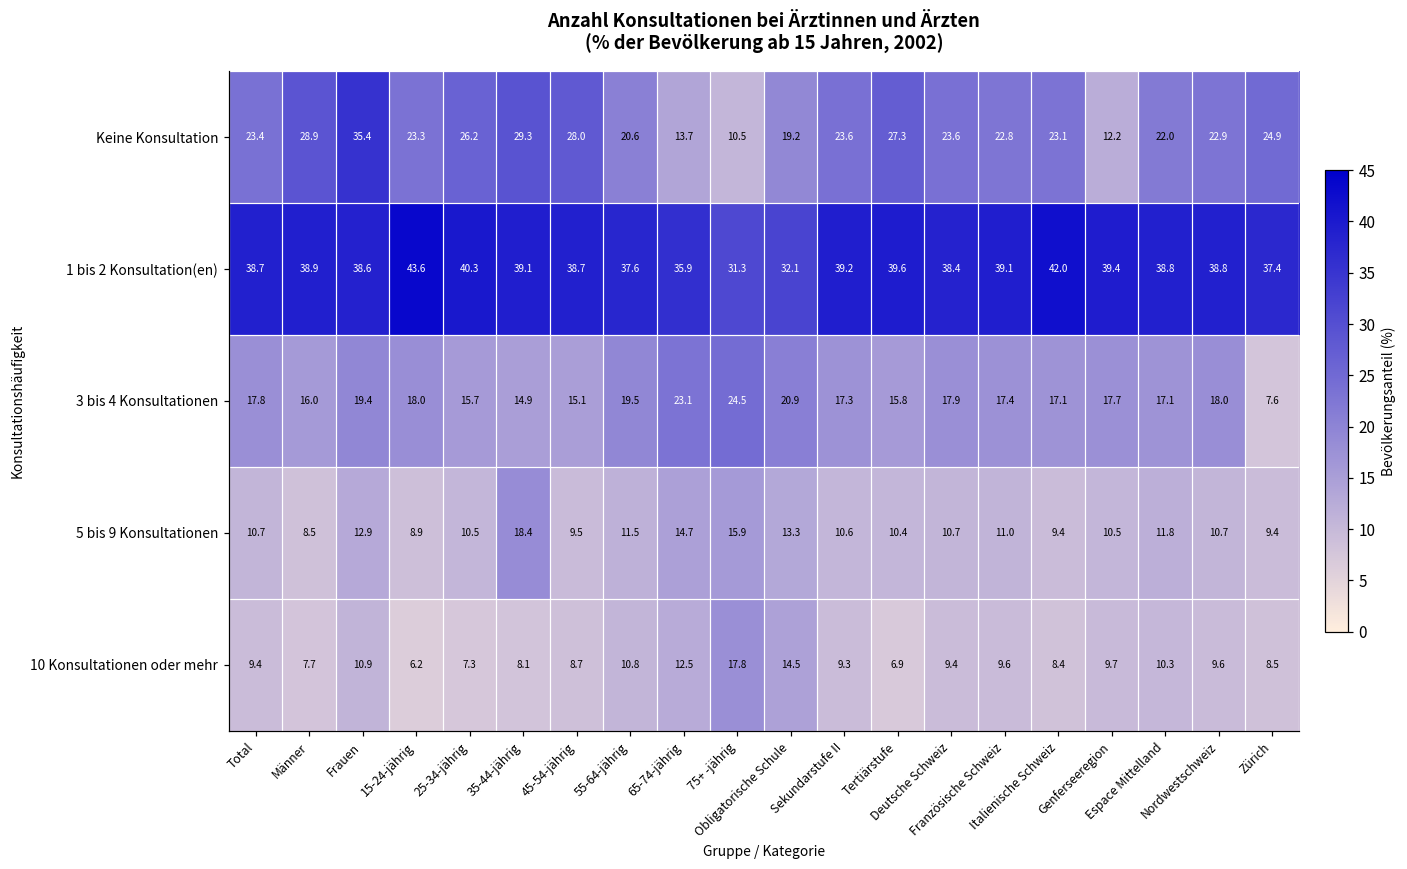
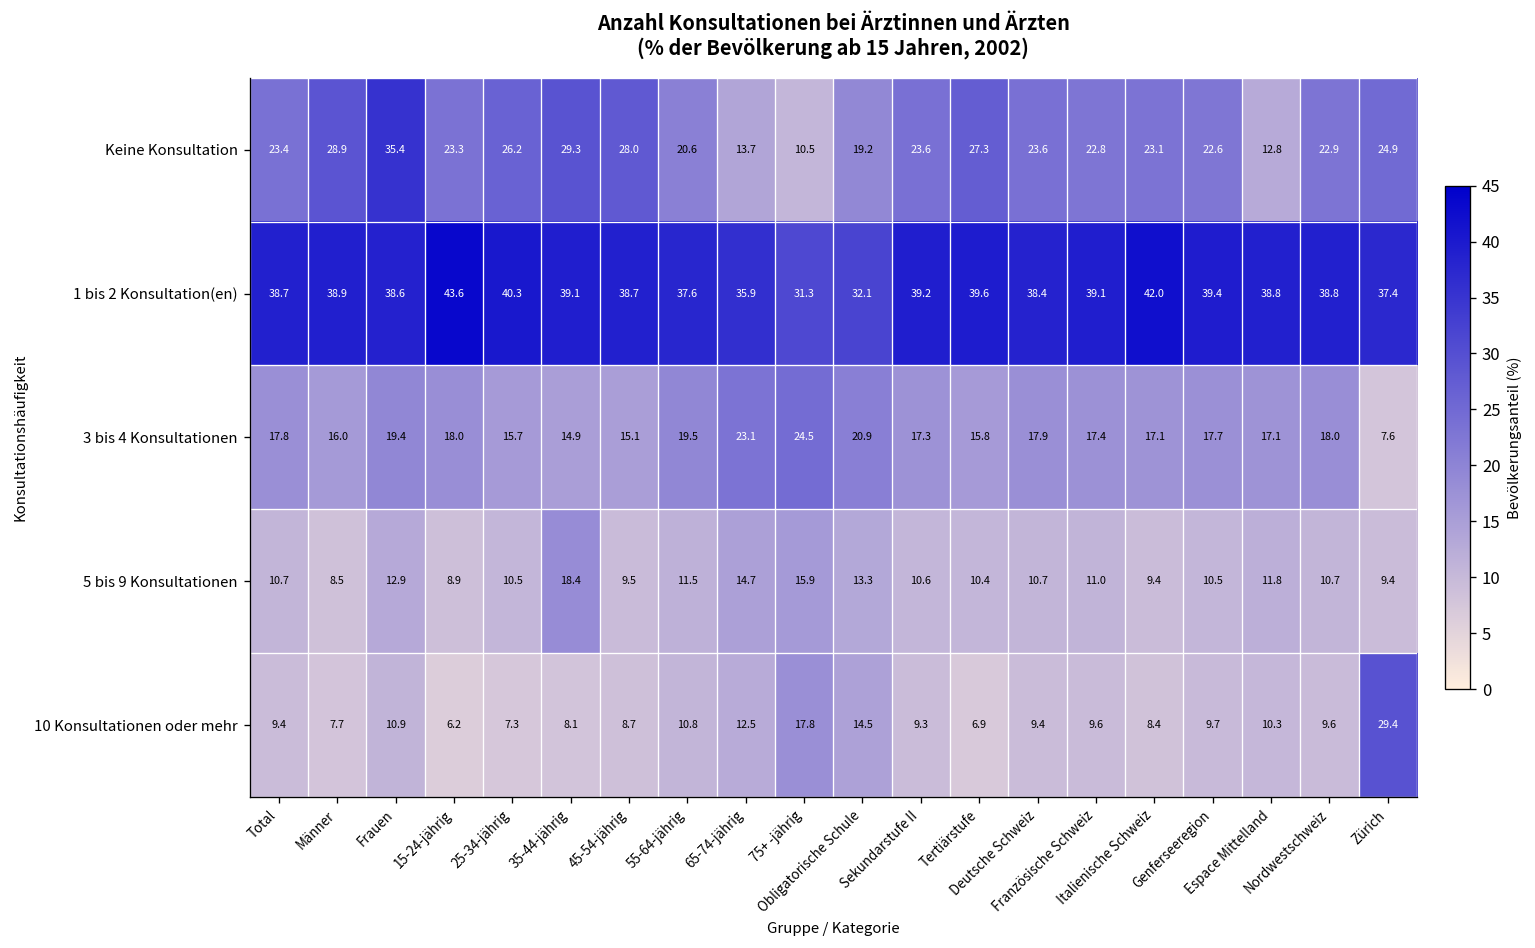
  {
    "Keine Konsultation": {
      "Total": 23.4,
      "Männer": 28.9,
      "Frauen": 35.4,
      "15-24-jährig": 23.3,
      "25-34-jährig": 26.2,
      "35-44-jährig": 29.3,
      "45-54-jährig": 28.0,
      "55-64-jährig": 20.6,
      "65-74-jährig": 13.7,
      "75+ -jährig": 10.5,
      "Obligatorische Schule": 19.2,
      "Sekundarstufe II": 23.6,
      "Tertiärstufe": 27.3,
      "Deutsche Schweiz": 23.6,
      "Französische Schweiz": 22.8,
      "Italienische Schweiz": 23.1,
-     "Genferseeregion": 12.2,
-     "Espace Mittelland": 22.0,
+     "Genferseeregion": 22.6,
+     "Espace Mittelland": 12.8,
      "Nordwestschweiz": 22.9,
      "Zürich": 24.9
    },
    "1 bis 2 Konsultation(en)": {
      "Total": 38.7,
      "Männer": 38.9,
      "Frauen": 38.6,
      "15-24-jährig": 43.6,
      "25-34-jährig": 40.3,
      "35-44-jährig": 39.1,
      "45-54-jährig": 38.7,
      "55-64-jährig": 37.6,
      "65-74-jährig": 35.9,
      "75+ -jährig": 31.3,
      "Obligatorische Schule": 32.1,
      "Sekundarstufe II": 39.2,
      "Tertiärstufe": 39.6,
      "Deutsche Schweiz": 38.4,
      "Französische Schweiz": 39.1,
      "Italienische Schweiz": 42.0,
      "Genferseeregion": 39.4,
      "Espace Mittelland": 38.8,
      "Nordwestschweiz": 38.8,
      "Zürich": 37.4
    },
    "3 bis 4 Konsultationen": {
      "Total": 17.8,
      "Männer": 16.0,
      "Frauen": 19.4,
      "15-24-jährig": 18.0,
      "25-34-jährig": 15.7,
      "35-44-jährig": 14.9,
      "45-54-jährig": 15.1,
      "55-64-jährig": 19.5,
      "65-74-jährig": 23.1,
      "75+ -jährig": 24.5,
      "Obligatorische Schule": 20.9,
      "Sekundarstufe II": 17.3,
      "Tertiärstufe": 15.8,
      "Deutsche Schweiz": 17.9,
      "Französische Schweiz": 17.4,
      "Italienische Schweiz": 17.1,
      "Genferseeregion": 17.7,
      "Espace Mittelland": 17.1,
      "Nordwestschweiz": 18.0,
      "Zürich": 7.6
    },
    "5 bis 9 Konsultationen": {
      "Total": 10.7,
      "Männer": 8.5,
      "Frauen": 12.9,
      "15-24-jährig": 8.9,
      "25-34-jährig": 10.5,
      "35-44-jährig": 18.4,
      "45-54-jährig": 9.5,
      "55-64-jährig": 11.5,
      "65-74-jährig": 14.7,
      "75+ -jährig": 15.9,
      "Obligatorische Schule": 13.3,
      "Sekundarstufe II": 10.6,
      "Tertiärstufe": 10.4,
      "Deutsche Schweiz": 10.7,
      "Französische Schweiz": 11.0,
      "Italienische Schweiz": 9.4,
      "Genferseeregion": 10.5,
      "Espace Mittelland": 11.8,
      "Nordwestschweiz": 10.7,
      "Zürich": 9.4
    },
    "10 Konsultationen oder mehr": {
      "Total": 9.4,
      "Männer": 7.7,
      "Frauen": 10.9,
      "15-24-jährig": 6.2,
      "25-34-jährig": 7.3,
      "35-44-jährig": 8.1,
      "45-54-jährig": 8.7,
      "55-64-jährig": 10.8,
      "65-74-jährig": 12.5,
      "75+ -jährig": 17.8,
      "Obligatorische Schule": 14.5,
      "Sekundarstufe II": 9.3,
      "Tertiärstufe": 6.9,
      "Deutsche Schweiz": 9.4,
      "Französische Schweiz": 9.6,
      "Italienische Schweiz": 8.4,
      "Genferseeregion": 9.7,
      "Espace Mittelland": 10.3,
      "Nordwestschweiz": 9.6,
-     "Zürich": 8.5
+     "Zürich": 29.4
    }
  }
